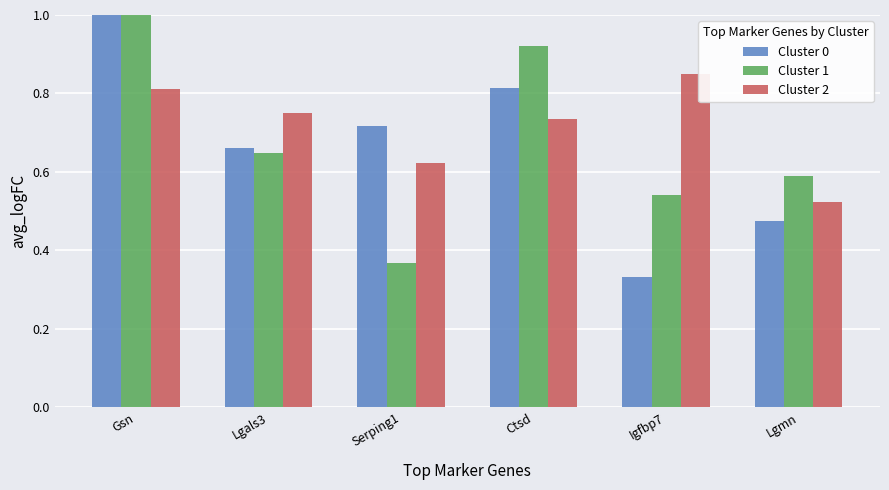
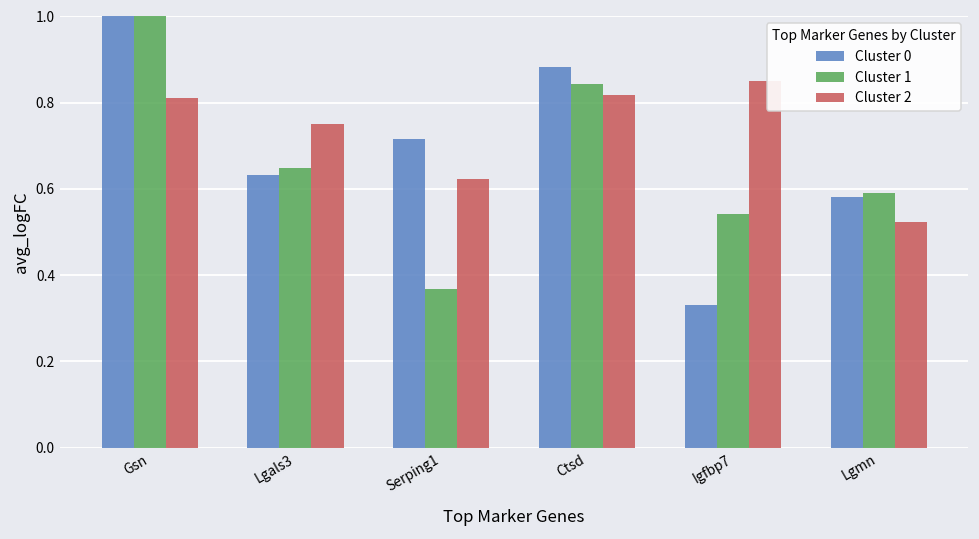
  {
    "Cluster 0": {
-     "Lgals3": 0.66,
+     "Lgals3": 0.63,
      "Serping1": 0.72,
-     "Ctsd": 0.82,
+     "Ctsd": 0.88,
      "Igfbp7": 0.33,
-     "Lgmn": 0.47
+     "Lgmn": 0.58
    },
    "Cluster 1": {
      "Lgals3": 0.65,
      "Serping1": 0.37,
-     "Ctsd": 0.92,
+     "Ctsd": 0.84,
      "Igfbp7": 0.54,
      "Lgmn": 0.59
    },
    "Cluster 2": {
      "Gsn": 0.81,
      "Lgals3": 0.75,
      "Serping1": 0.62,
-     "Ctsd": 0.73,
+     "Ctsd": 0.82,
      "Igfbp7": 0.85,
      "Lgmn": 0.52
    }
  }
